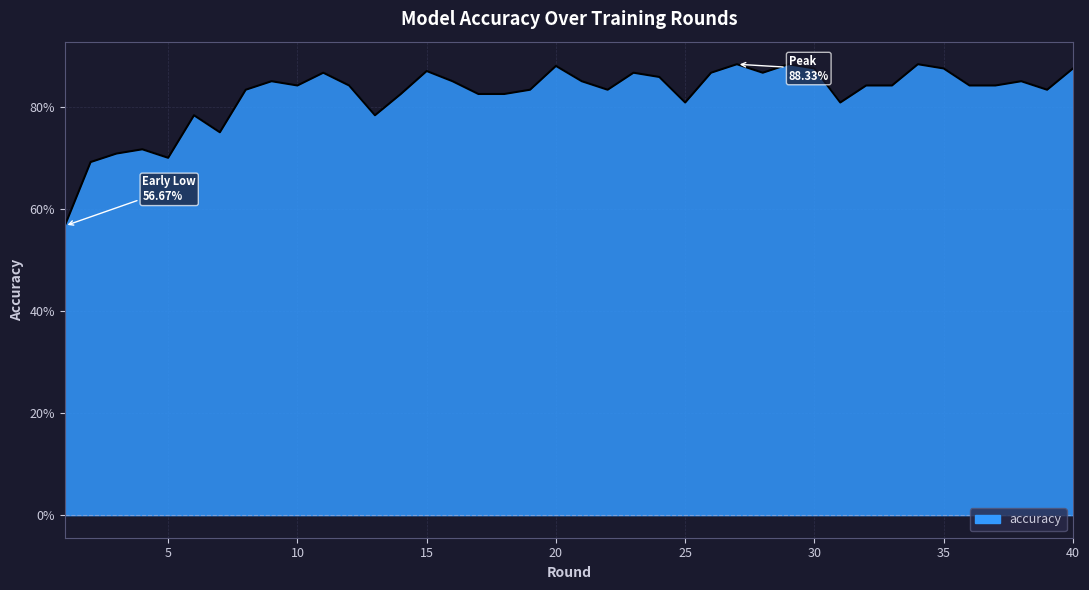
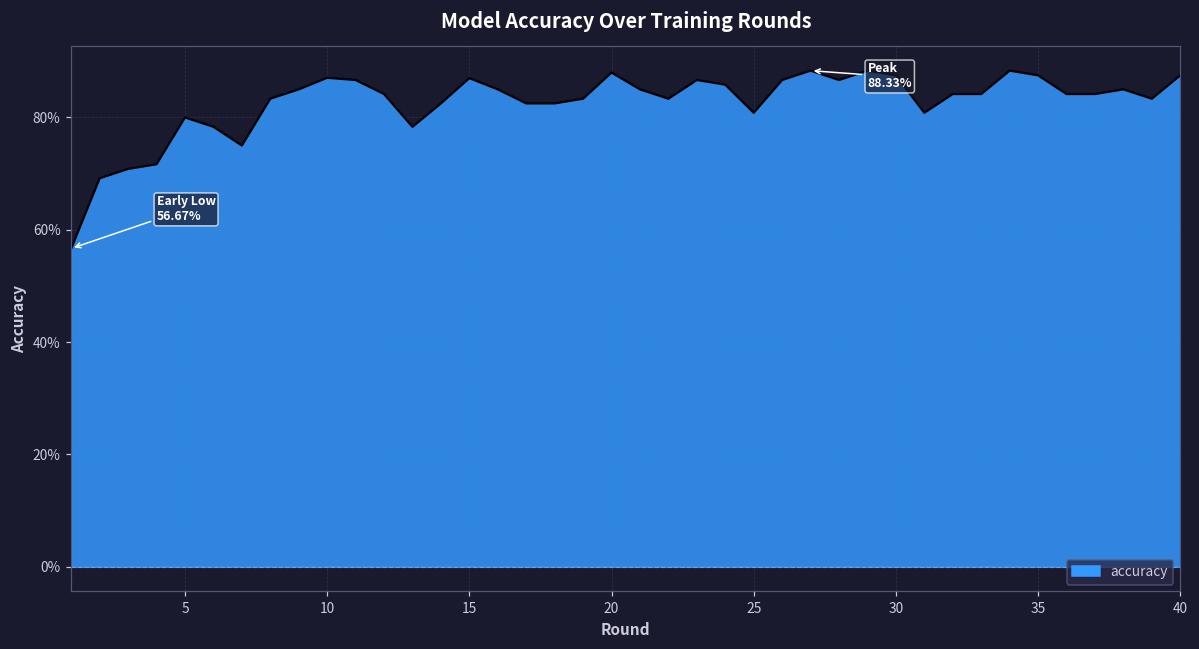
  {
-   "5": "70%",
-   "10": "84%",
+   "5": "80%",
+   "10": "87%",
    "15": "87%",
    "20": "88%",
    "25": "81%",
    "35": "88%",
    "40": "88%"
  }
